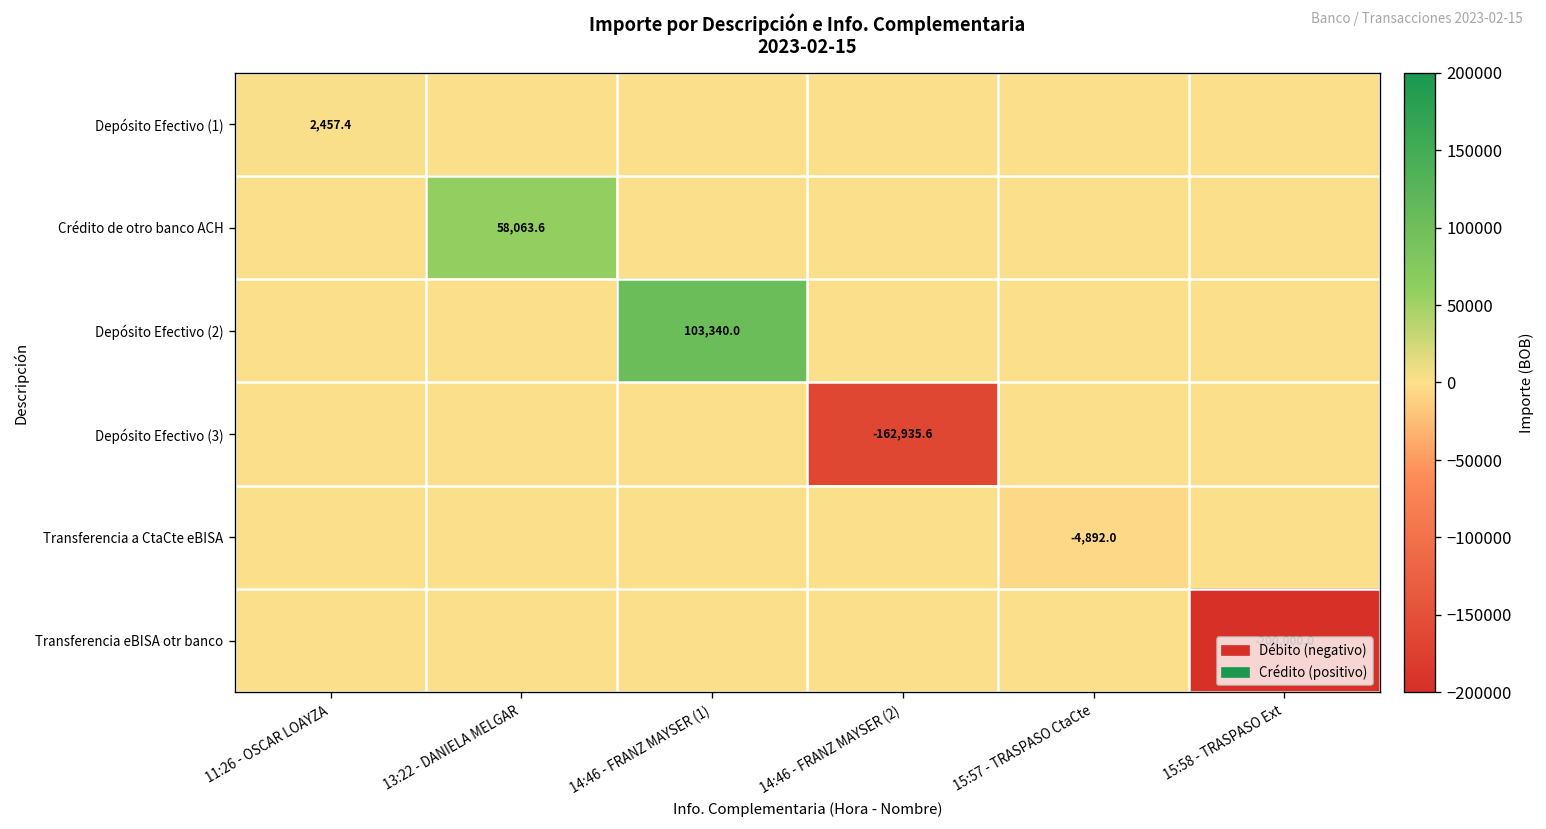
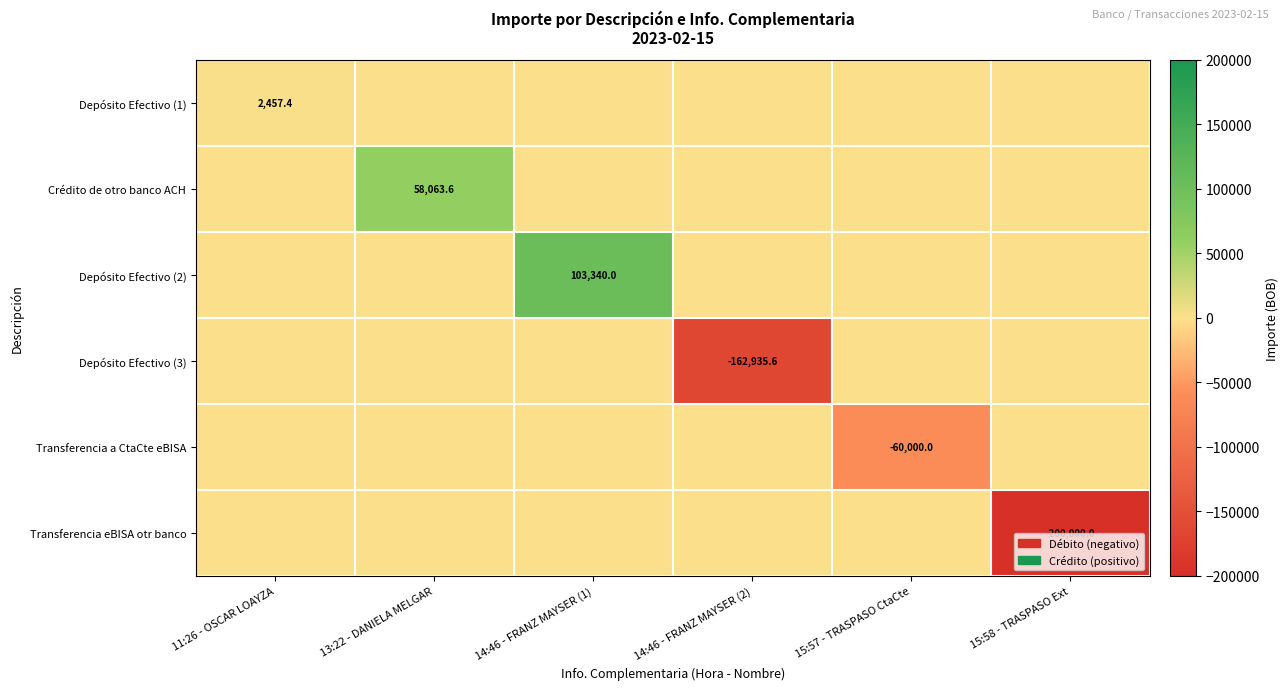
  {
    "Depósito Efectivo (1)": {
      "11:26 - OSCAR LOAYZA": "2,457.4"
    },
    "Crédito de otro banco ACH": {
      "13:22 - DANIELA MELGAR": "58,063.6"
    },
    "Depósito Efectivo (2)": {
      "14:46 - FRANZ MAYSER (1)": "103,340.0"
    },
    "Depósito Efectivo (3)": {
      "14:46 - FRANZ MAYSER (2)": "-162,935.6"
    },
    "Transferencia a CtaCte eBISA": {
-     "15:57 - TRASPASO CtaCte": "-4,892.0"
+     "15:57 - TRASPASO CtaCte": "-60,000.0"
    }
  }
